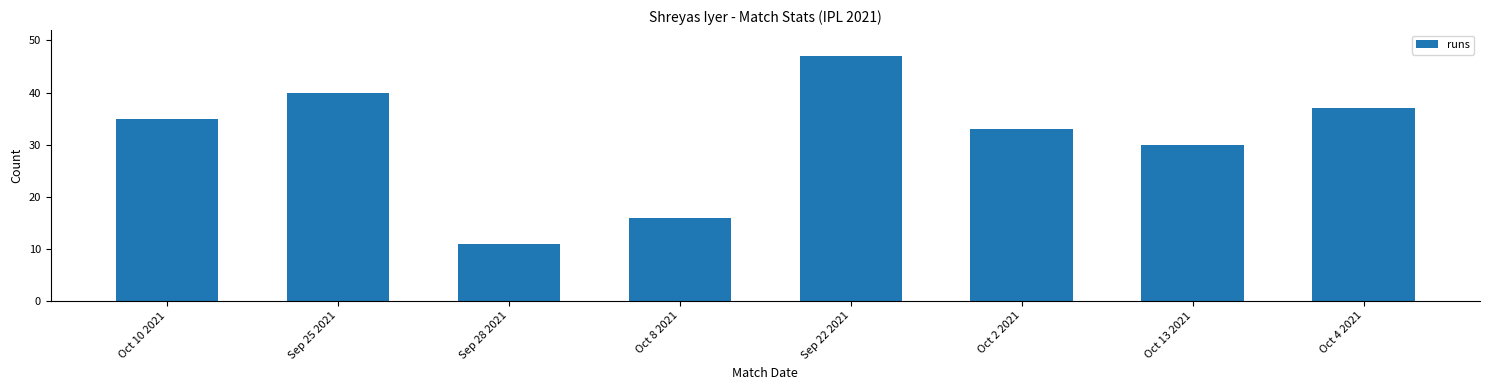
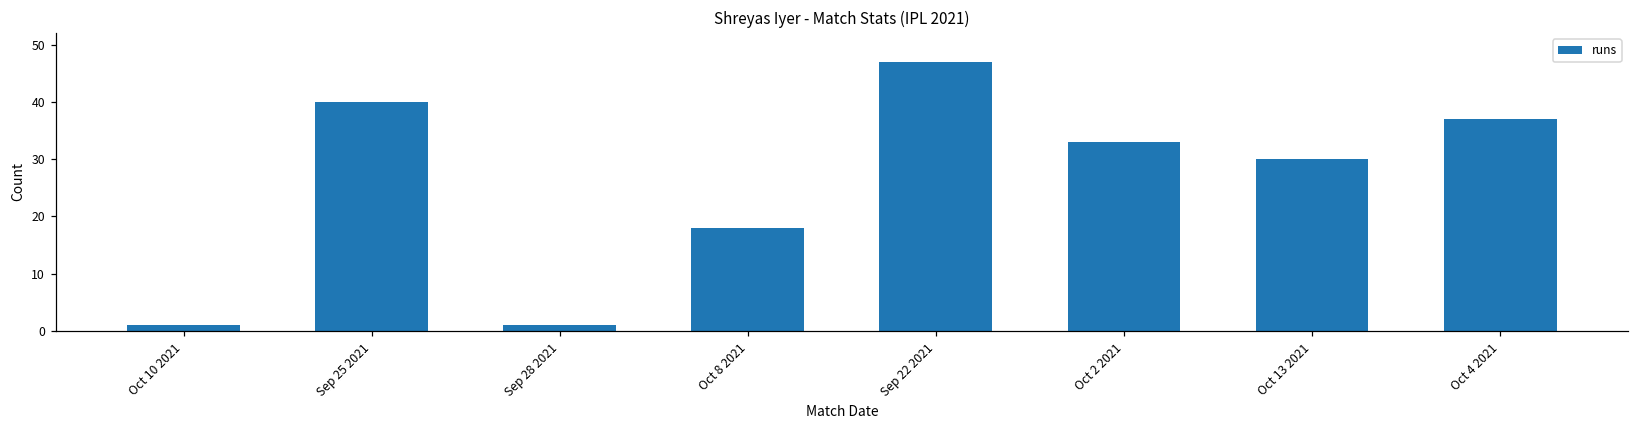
  {
-   "Oct 10 2021": 35,
+   "Oct 10 2021": 1,
    "Sep 25 2021": 40,
-   "Sep 28 2021": 11,
-   "Oct 8 2021": 16,
+   "Sep 28 2021": 1,
+   "Oct 8 2021": 18,
    "Sep 22 2021": 47,
    "Oct 2 2021": 33,
    "Oct 13 2021": 30,
    "Oct 4 2021": 37
  }
